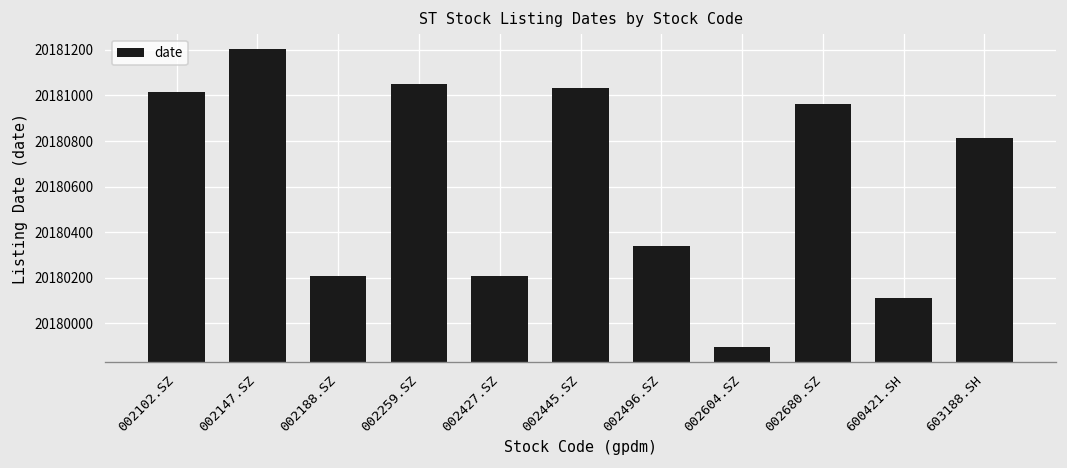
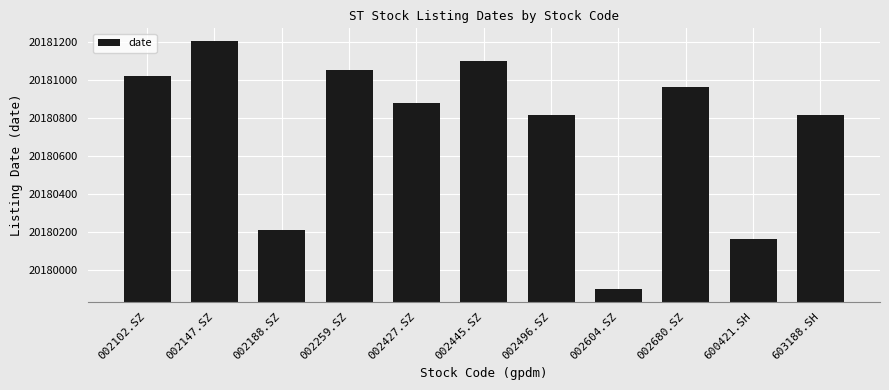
  {
    "002102.SZ": 20181020,
    "002147.SZ": 20181200,
    "002188.SZ": 20180210,
    "002259.SZ": 20181050,
-   "002427.SZ": 20180210,
-   "002445.SZ": 20181030,
-   "002496.SZ": 20180340,
+   "002427.SZ": 20180870,
+   "002445.SZ": 20181100,
+   "002496.SZ": 20180810,
    "002604.SZ": 20179900,
    "002680.SZ": 20180960,
-   "600421.SH": 20180110,
+   "600421.SH": 20180160,
    "603188.SH": 20180810
  }
